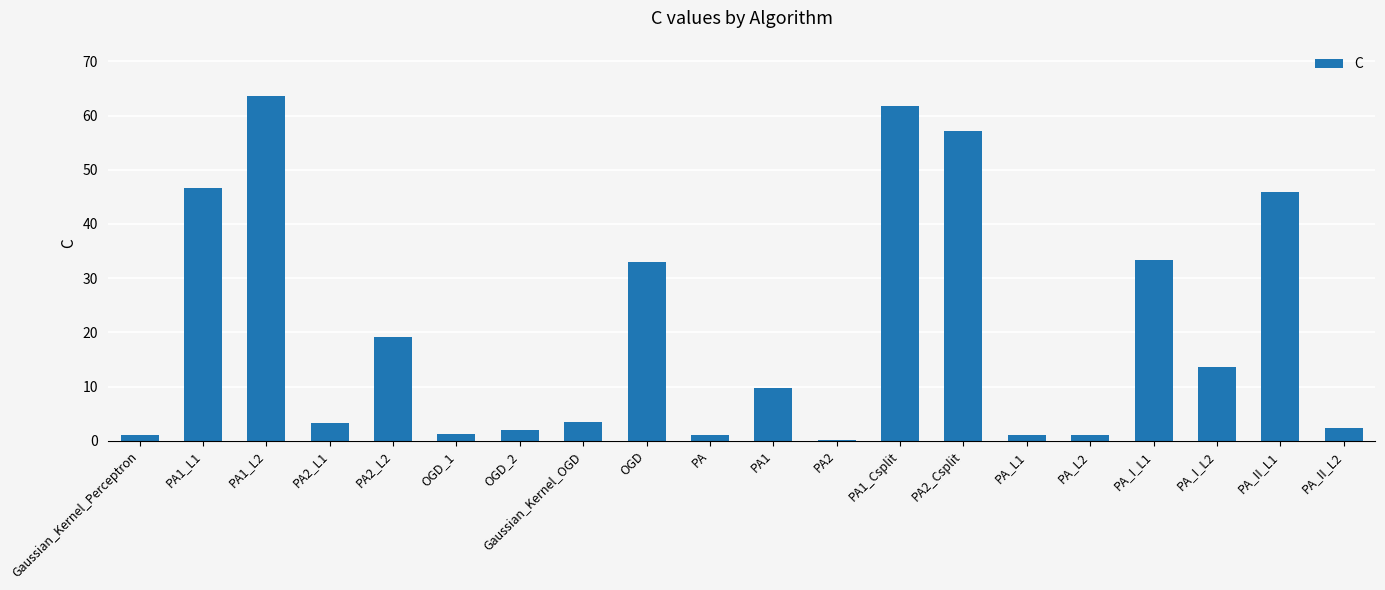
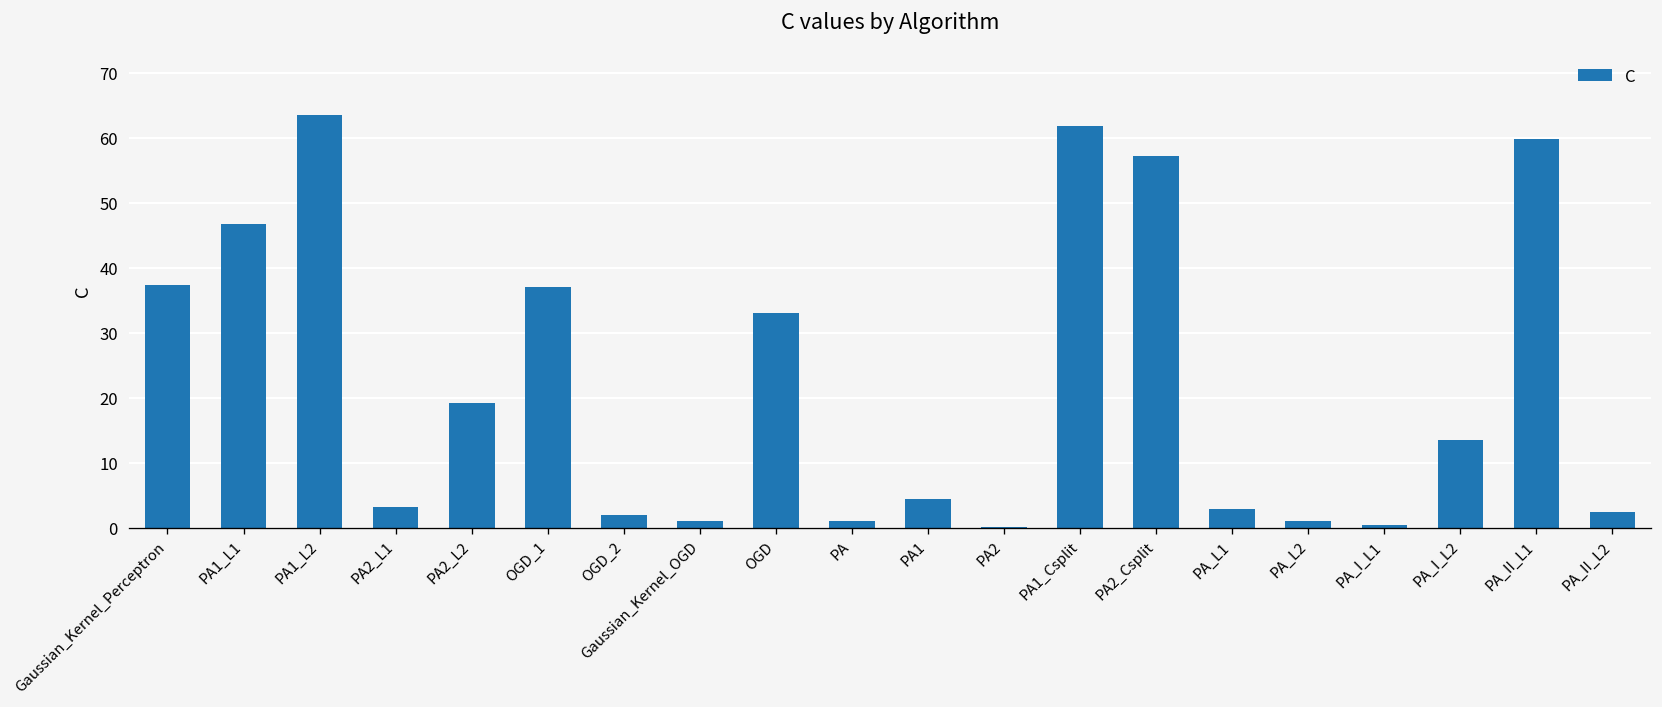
  {
-   "Gaussian_Kernel_Perceptron": 1,
+   "Gaussian_Kernel_Perceptron": 37,
    "PA1_L1": 47,
    "PA1_L2": 64,
    "PA2_L1": 3,
    "PA2_L2": 19,
-   "OGD_1": 1,
+   "OGD_1": 37,
    "OGD_2": 2,
-   "Gaussian_Kernel_OGD": 3,
+   "Gaussian_Kernel_OGD": 1,
    "OGD": 33,
    "PA": 1,
-   "PA1": 10,
+   "PA1": 4,
    "PA1_Csplit": 62,
    "PA2_Csplit": 57,
-   "PA_L1": 1,
+   "PA_L1": 3,
    "PA_L2": 1,
-   "PA_I_L1": 33,
+   "PA_I_L1": 0,
    "PA_I_L2": 14,
-   "PA_II_L1": 46,
+   "PA_II_L1": 60,
    "PA_II_L2": 2
  }
